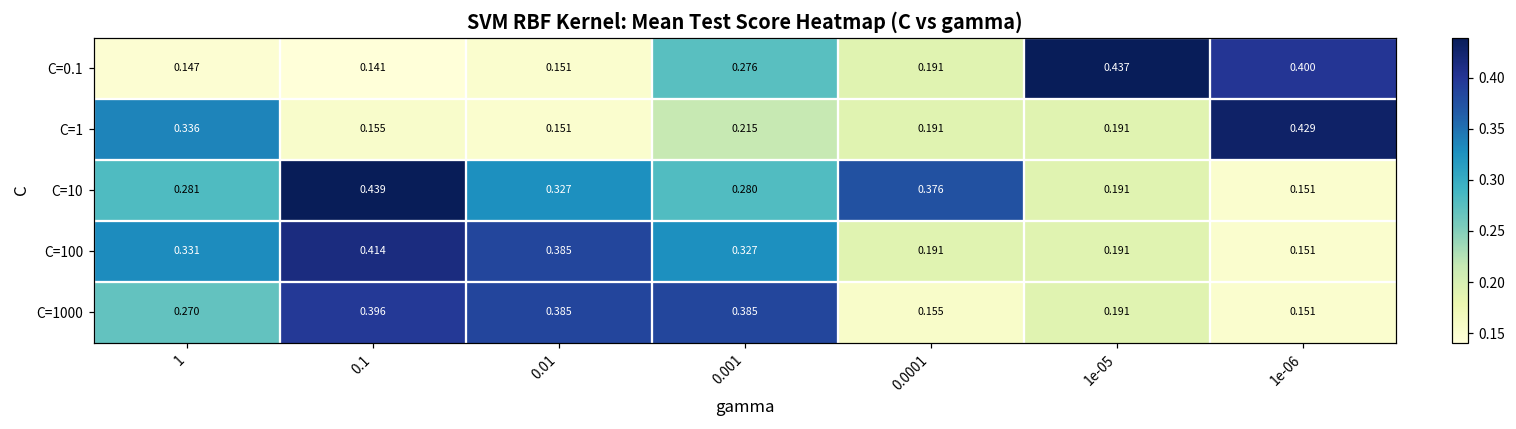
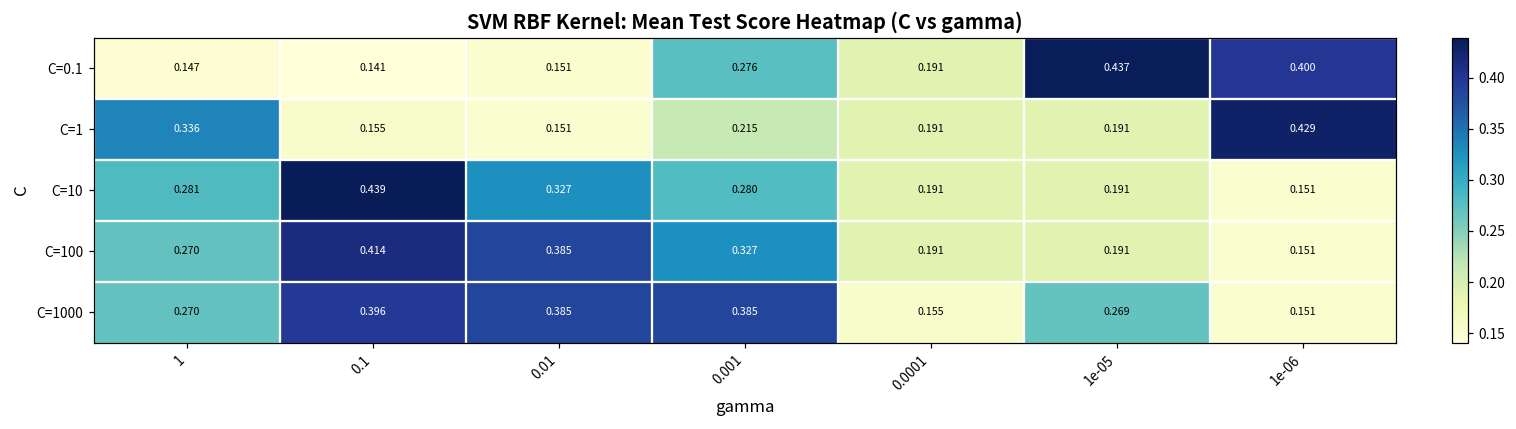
  {
    "C=0.1": {
      "1": 0.147,
      "0.1": 0.141,
      "0.01": 0.151,
      "0.001": 0.276,
      "0.0001": 0.191,
      "1e-05": 0.437,
      "1e-06": 0.400
    },
    "C=1": {
      "1": 0.336,
      "0.1": 0.155,
      "0.01": 0.151,
      "0.001": 0.215,
      "0.0001": 0.191,
      "1e-05": 0.191,
      "1e-06": 0.429
    },
    "C=10": {
      "1": 0.281,
      "0.1": 0.439,
      "0.01": 0.327,
      "0.001": 0.280,
-     "0.0001": 0.376,
+     "0.0001": 0.191,
      "1e-05": 0.191,
      "1e-06": 0.151
    },
    "C=100": {
-     "1": 0.331,
+     "1": 0.270,
      "0.1": 0.414,
      "0.01": 0.385,
      "0.001": 0.327,
      "0.0001": 0.191,
      "1e-05": 0.191,
      "1e-06": 0.151
    },
    "C=1000": {
      "1": 0.270,
      "0.1": 0.396,
      "0.01": 0.385,
      "0.001": 0.385,
      "0.0001": 0.155,
-     "1e-05": 0.191,
+     "1e-05": 0.269,
      "1e-06": 0.151
    }
  }
